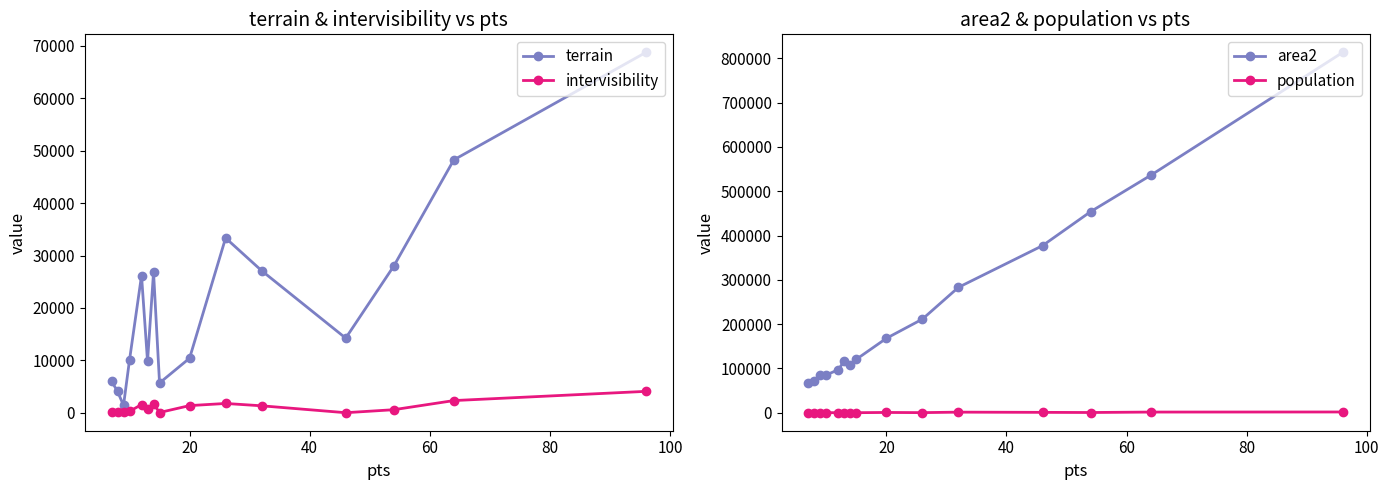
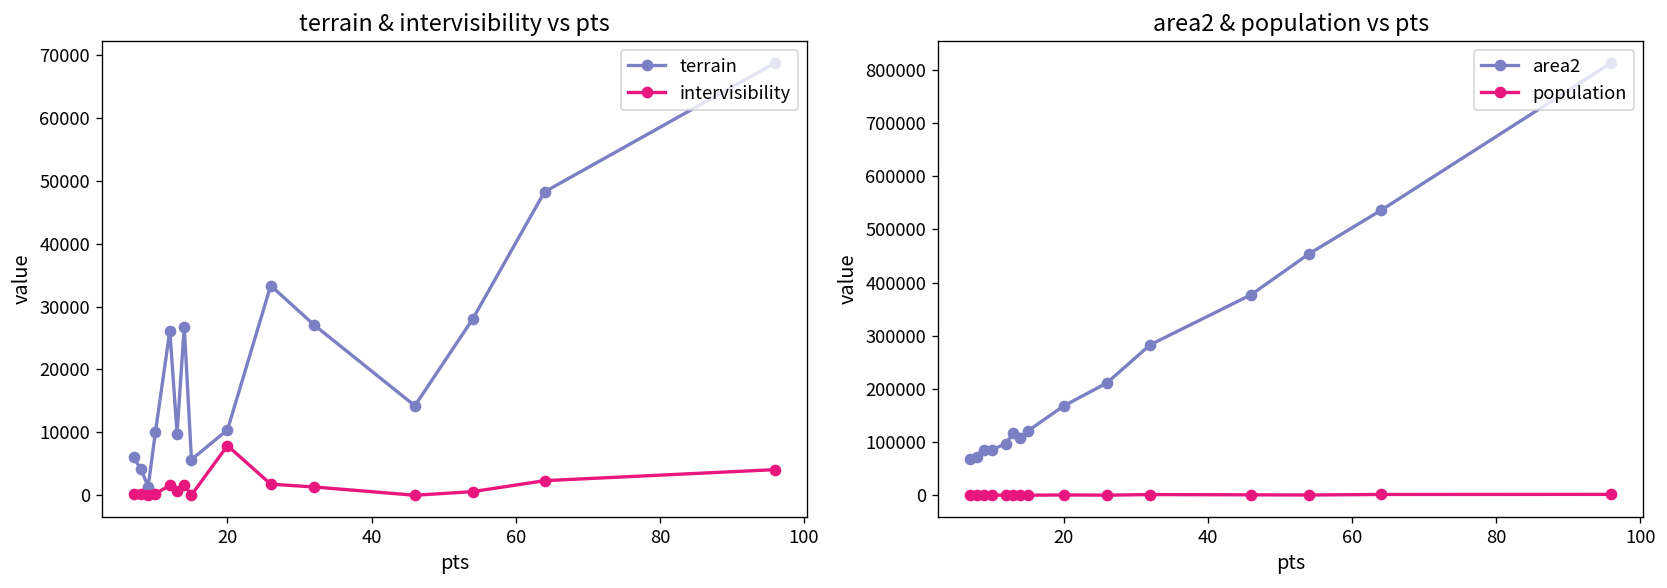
  {
    "terrain & intervisibility vs pts": {
      "terrain": {
        "20": 10000
      },
      "intervisibility": {
-       "20": 1000
+       "20": 8000
      }
    },
    "area2 & population vs pts": {
      "area2": {
        "20": 170000
      },
      "population": {
        "20": 0
      }
    }
  }
